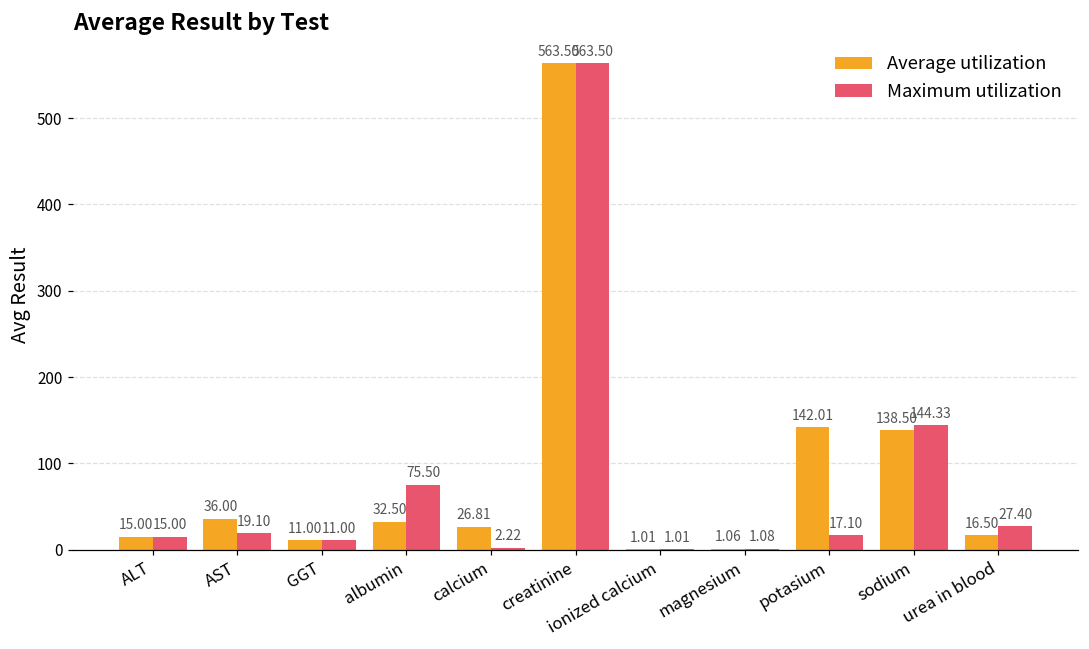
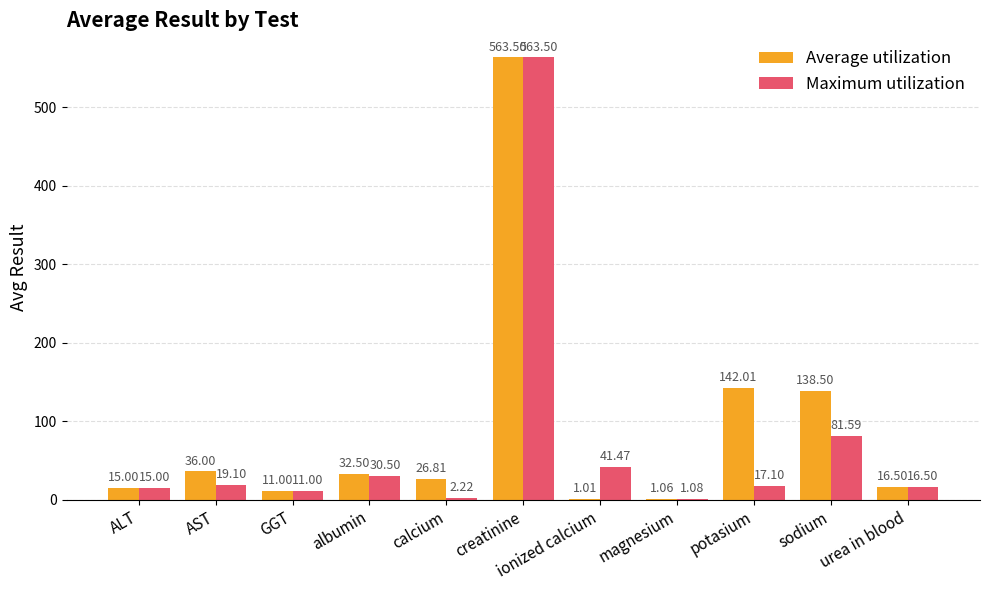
  {
    "Average utilization": {
      "ALT": 15.00,
      "AST": 36.00,
      "GGT": 11.00,
      "albumin": 32.50,
      "calcium": 26.81,
      "ionized calcium": 1.01,
      "magnesium": 1.06,
      "potasium": 142.01,
      "sodium": 138.50,
      "urea in blood": 16.50
    },
    "Maximum utilization": {
      "ALT": 15.00,
      "AST": 19.10,
      "GGT": 11.00,
-     "albumin": 75.50,
+     "albumin": 30.50,
      "calcium": 2.22,
-     "ionized calcium": 1.01,
+     "ionized calcium": 41.47,
      "magnesium": 1.08,
      "potasium": 17.10,
-     "sodium": 144.33,
-     "urea in blood": 27.40
+     "sodium": 81.59,
+     "urea in blood": 16.50
    }
  }
